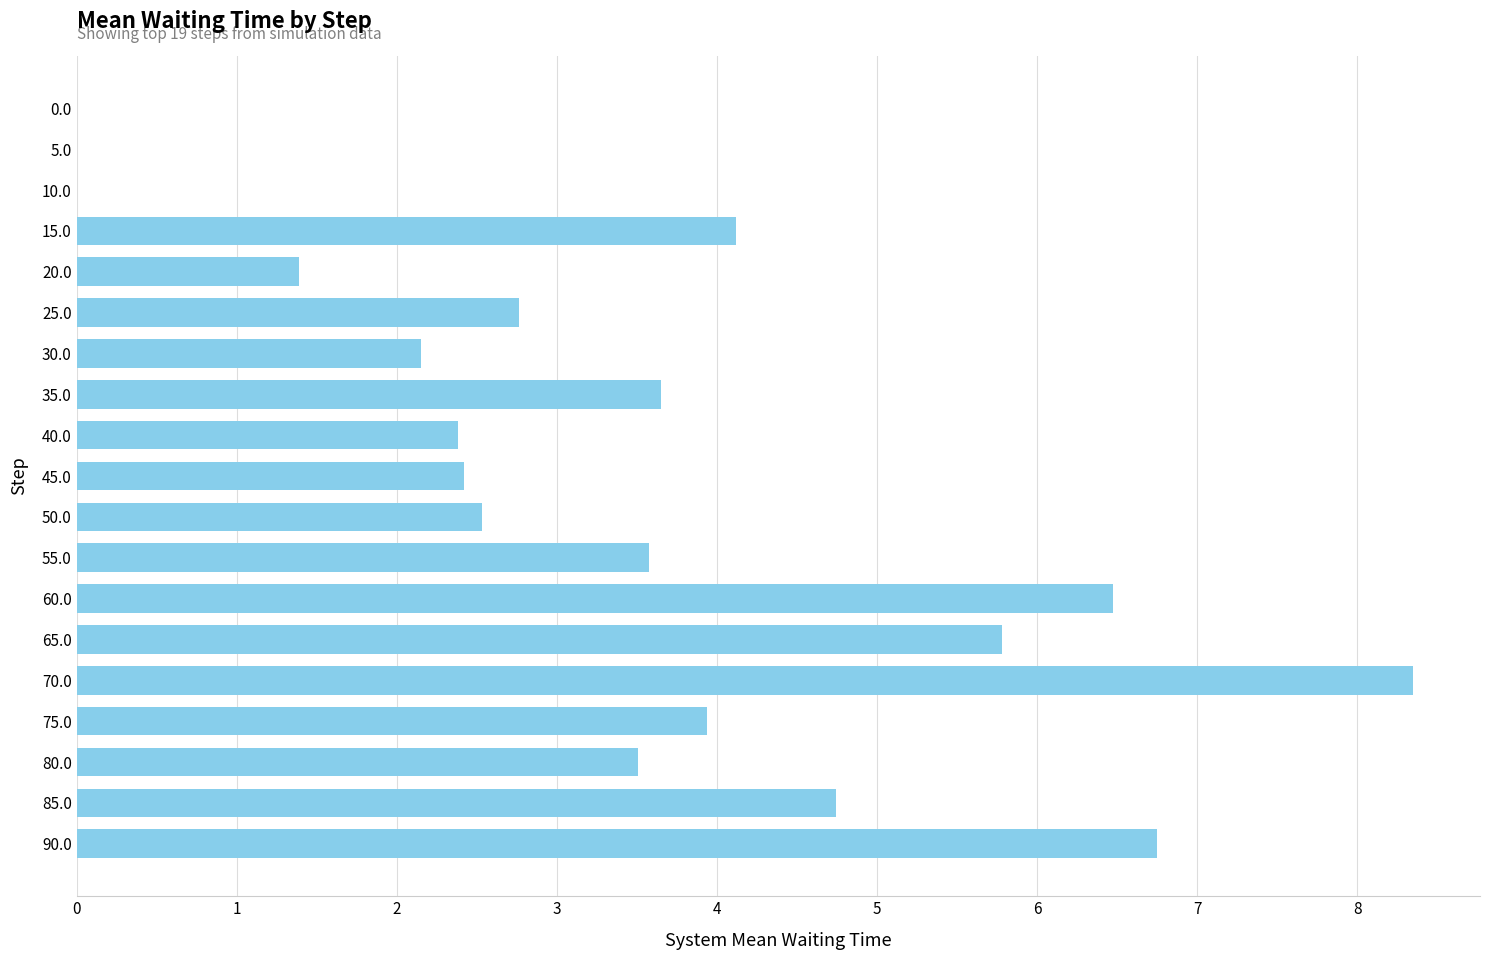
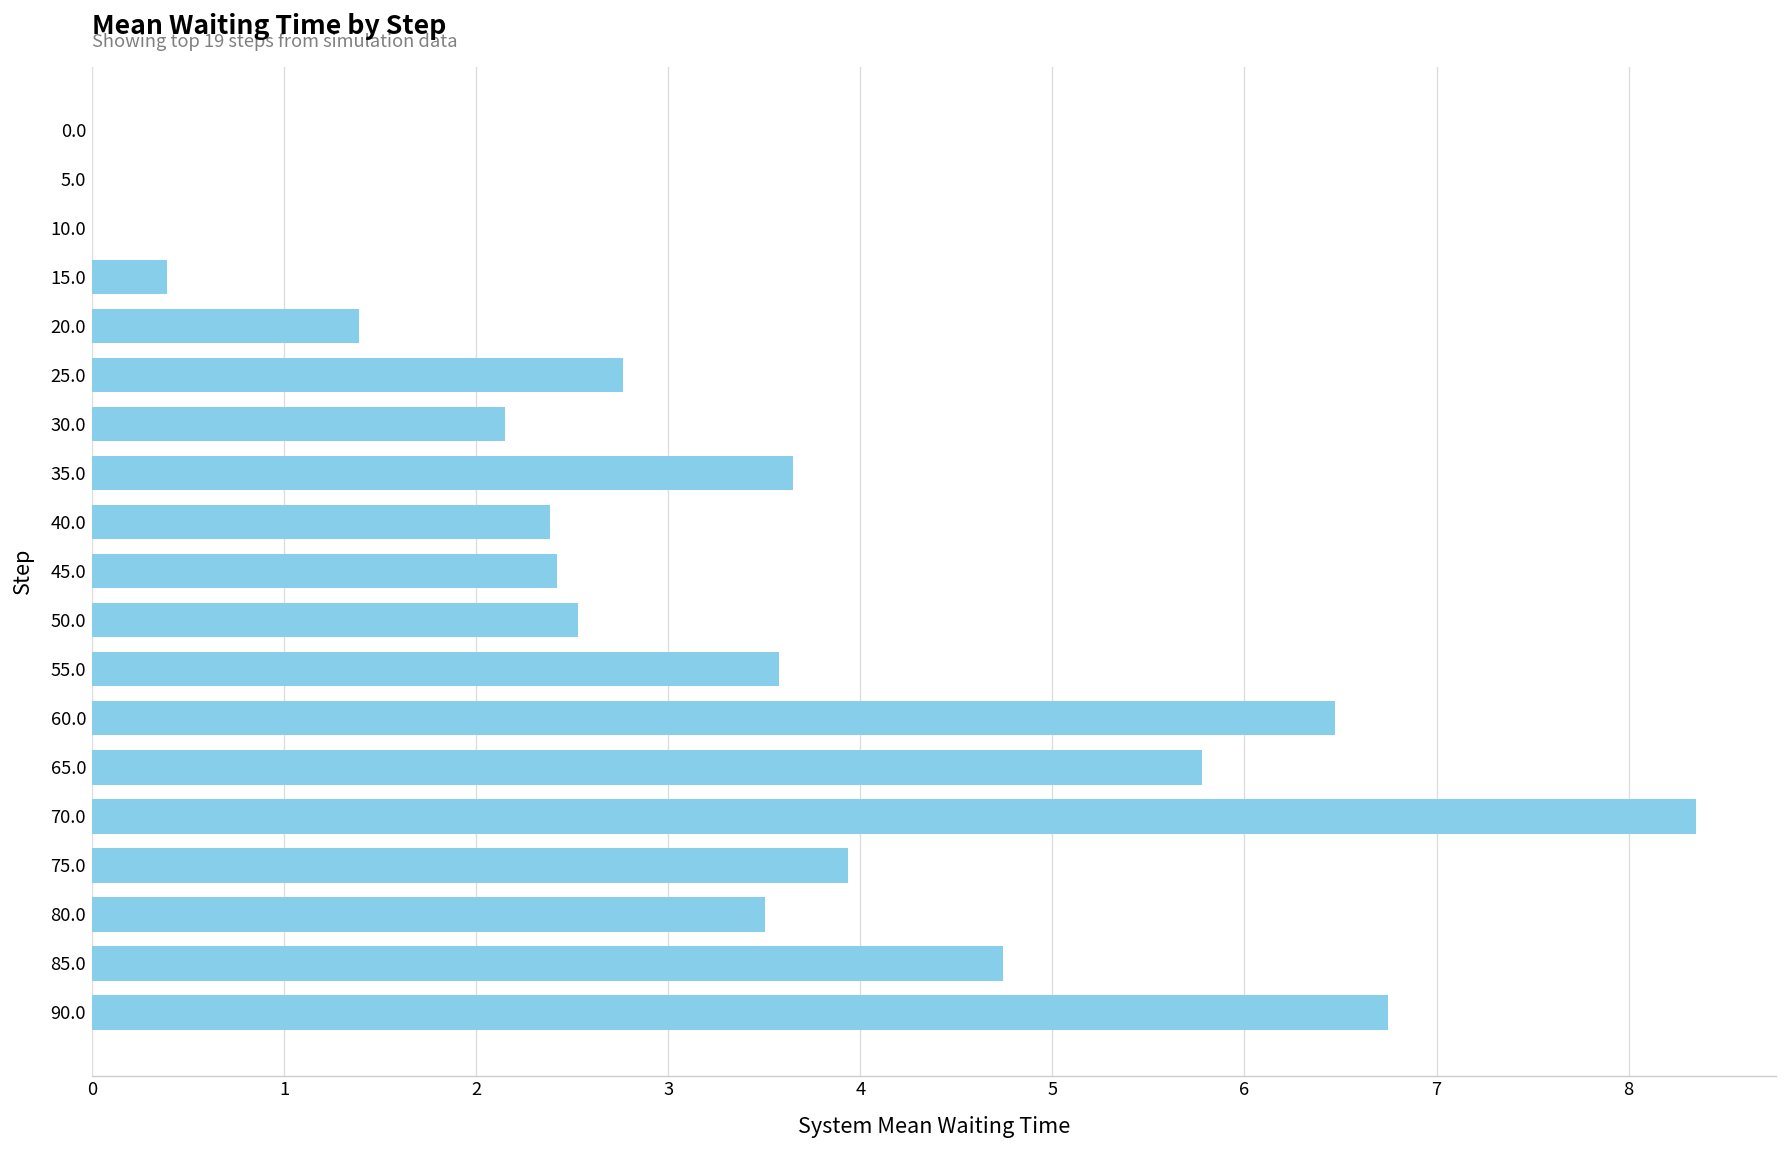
  {
    "0.0": 0.00,
    "5.0": 0.00,
    "10.0": 0.00,
-   "15.0": 4.12,
+   "15.0": 0.39,
    "20.0": 1.39,
    "25.0": 2.77,
    "30.0": 2.15,
    "35.0": 3.65,
    "40.0": 2.38,
    "45.0": 2.42,
    "50.0": 2.53,
    "55.0": 3.58,
    "60.0": 6.47,
    "65.0": 5.78,
    "70.0": 8.35,
    "75.0": 3.94,
    "80.0": 3.50,
    "85.0": 4.74,
    "90.0": 6.75
  }
